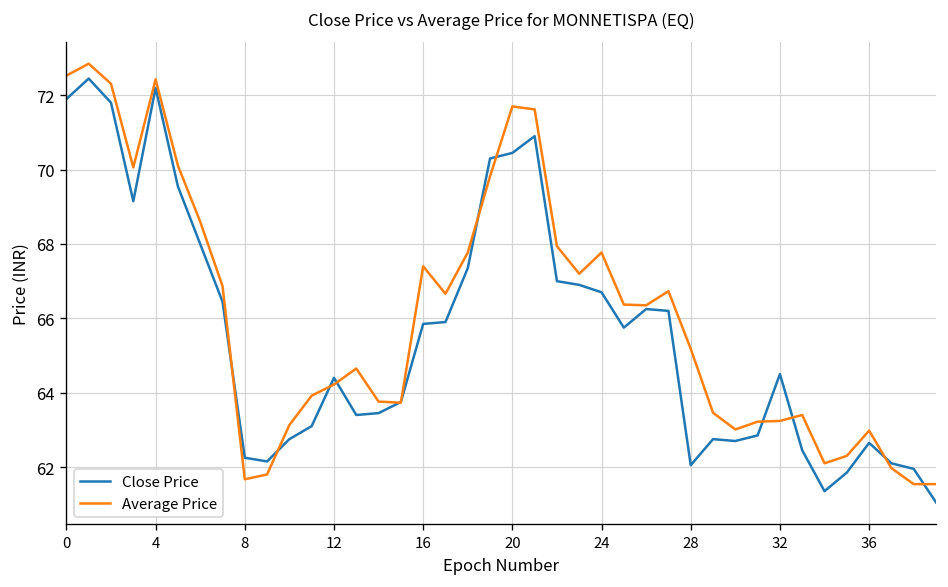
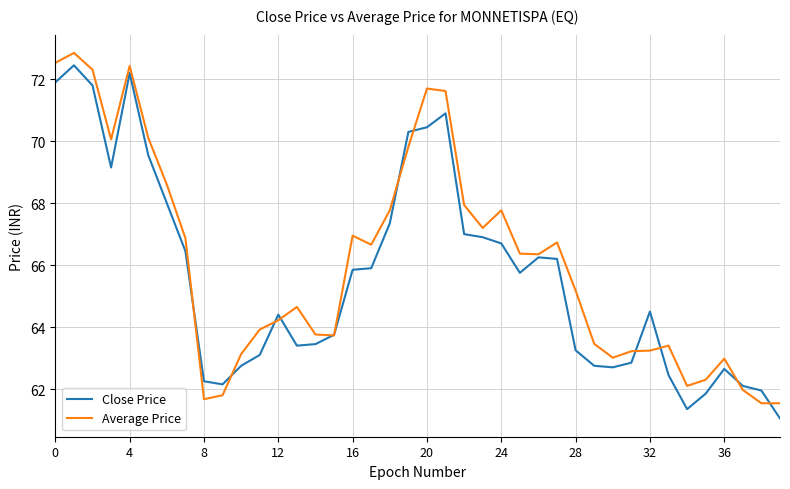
  {
    "Close Price": {
      "0": 71.9,
      "4": 72.2,
      "8": 62.3,
      "12": 64.4,
      "16": 65.9,
      "20": 70.5,
      "24": 66.7,
-     "28": 62.1,
+     "28": 63.3,
      "32": 64.5,
      "36": 62.7
    },
    "Average Price": {
      "0": 72.5,
      "4": 72.4,
      "8": 61.7,
      "12": 64.2,
-     "16": 67.4,
+     "16": 67.0,
      "20": 71.7,
      "24": 67.8,
      "28": 65.2,
      "32": 63.2,
      "36": 63.0
    }
  }
